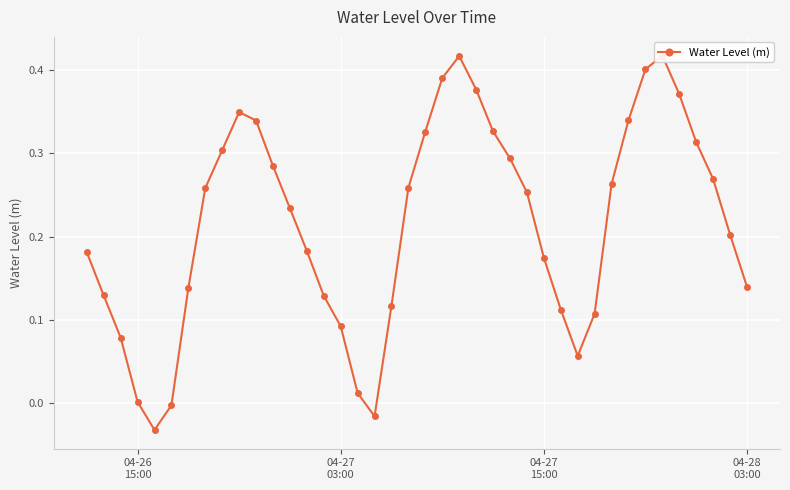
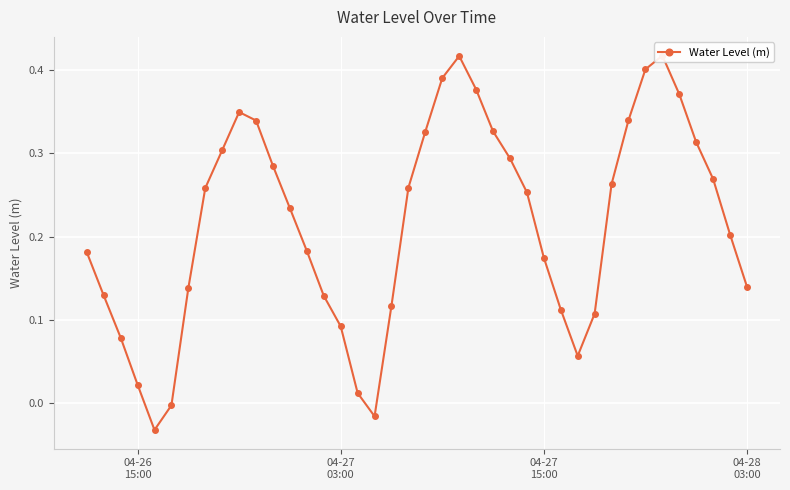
  {
-   "04-26 15:00": 0.00,
+   "04-26 15:00": 0.02,
    "04-27 03:00": 0.09,
    "04-27 15:00": 0.17,
    "04-28 03:00": 0.14
  }
